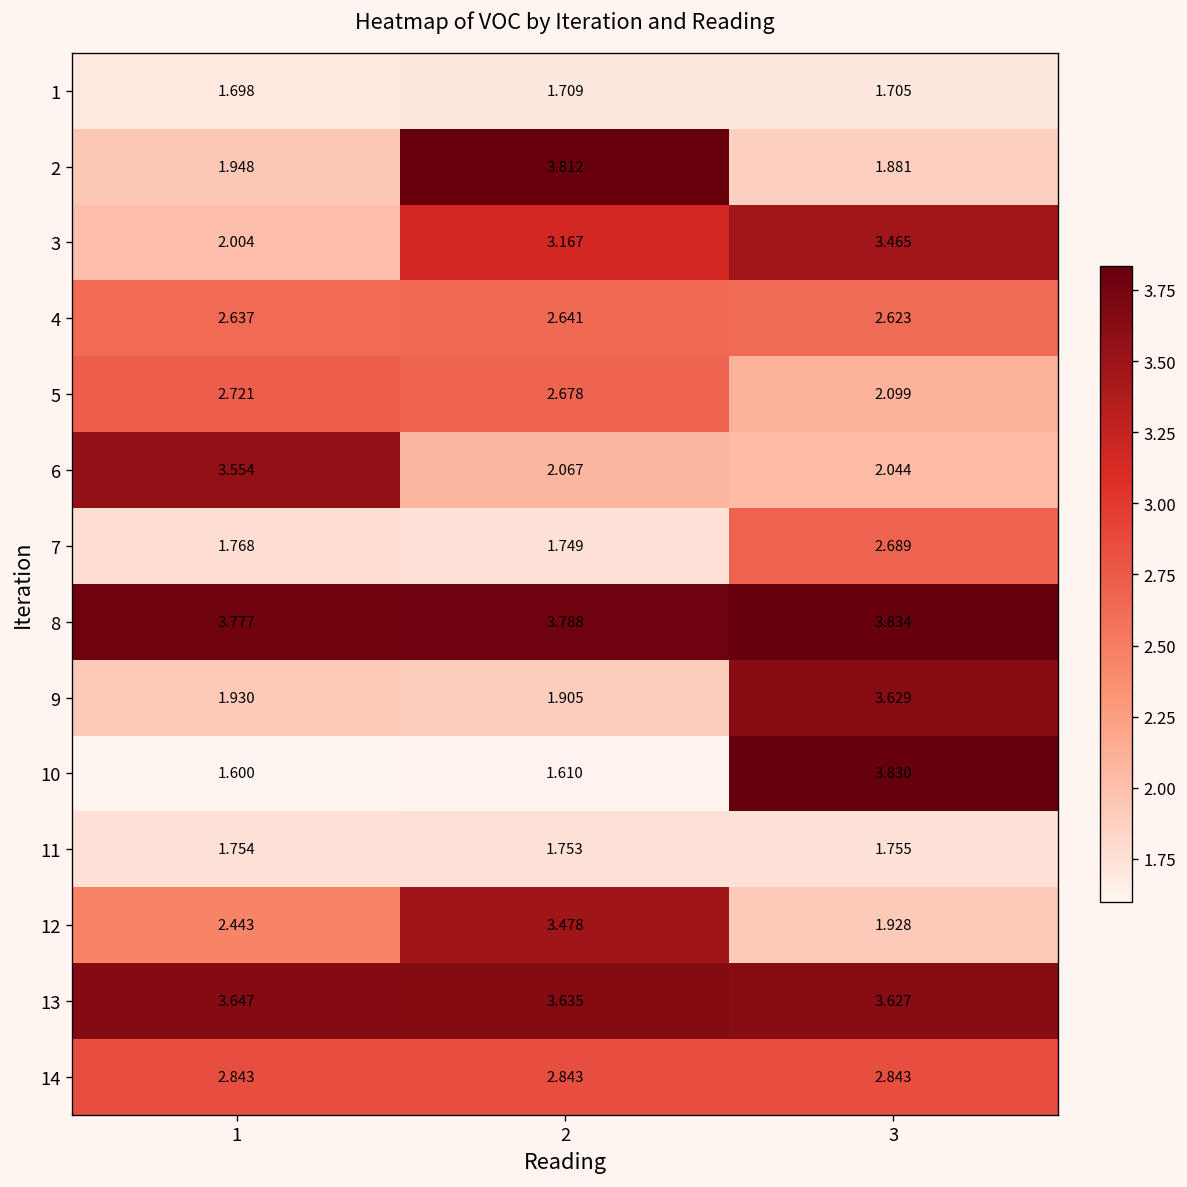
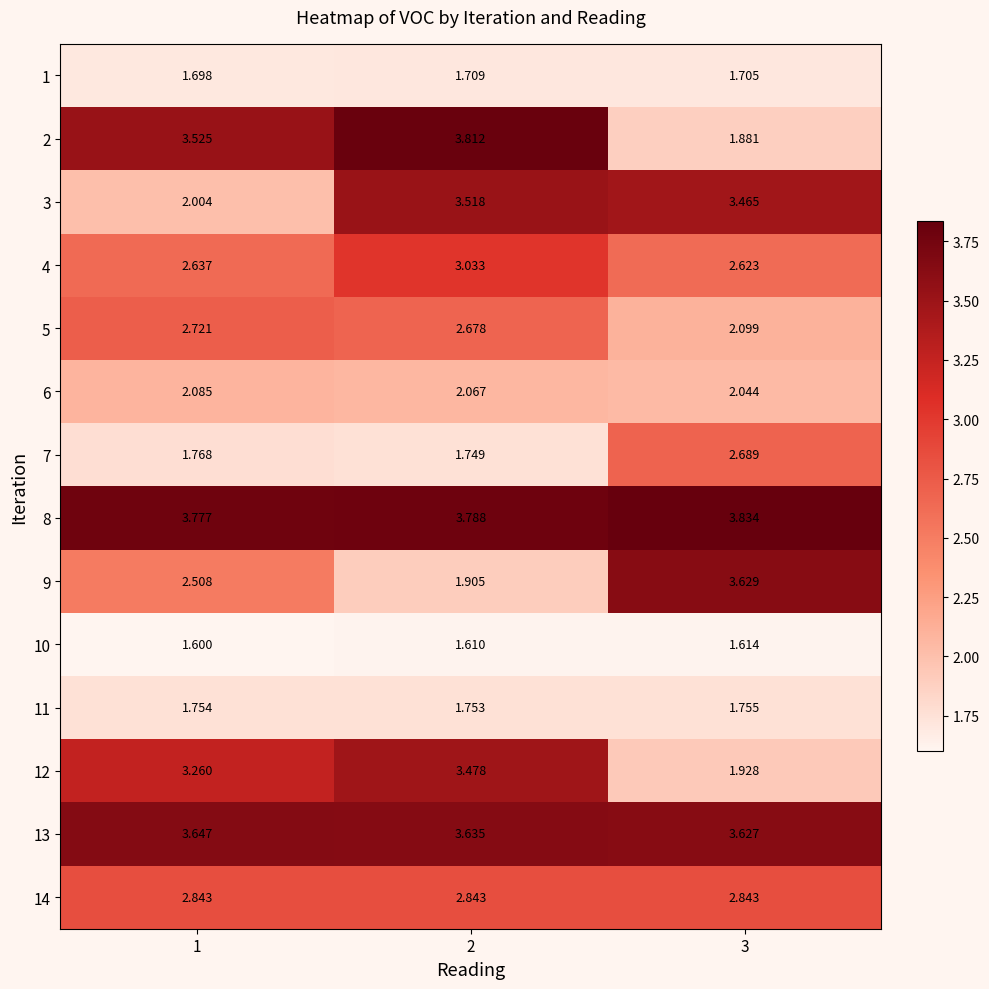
  {
    "1": {
      "1": 1.698,
      "2": 1.709,
      "3": 1.705
    },
    "2": {
-     "1": 1.948,
+     "1": 3.525,
      "2": 3.812,
      "3": 1.881
    },
    "3": {
      "1": 2.004,
-     "2": 3.167,
+     "2": 3.518,
      "3": 3.465
    },
    "4": {
      "1": 2.637,
-     "2": 2.641,
+     "2": 3.033,
      "3": 2.623
    },
    "5": {
      "1": 2.721,
      "2": 2.678,
      "3": 2.099
    },
    "6": {
-     "1": 3.554,
+     "1": 2.085,
      "2": 2.067,
      "3": 2.044
    },
    "7": {
      "1": 1.768,
      "2": 1.749,
      "3": 2.689
    },
    "8": {
      "1": 3.777,
      "2": 3.788,
      "3": 3.834
    },
    "9": {
-     "1": 1.930,
+     "1": 2.508,
      "2": 1.905,
      "3": 3.629
    },
    "10": {
      "1": 1.600,
      "2": 1.610,
-     "3": 3.830
+     "3": 1.614
    },
    "11": {
      "1": 1.754,
      "2": 1.753,
      "3": 1.755
    },
    "12": {
-     "1": 2.443,
+     "1": 3.260,
      "2": 3.478,
      "3": 1.928
    },
    "13": {
      "1": 3.647,
      "2": 3.635,
      "3": 3.627
    },
    "14": {
      "1": 2.843,
      "2": 2.843,
      "3": 2.843
    }
  }
